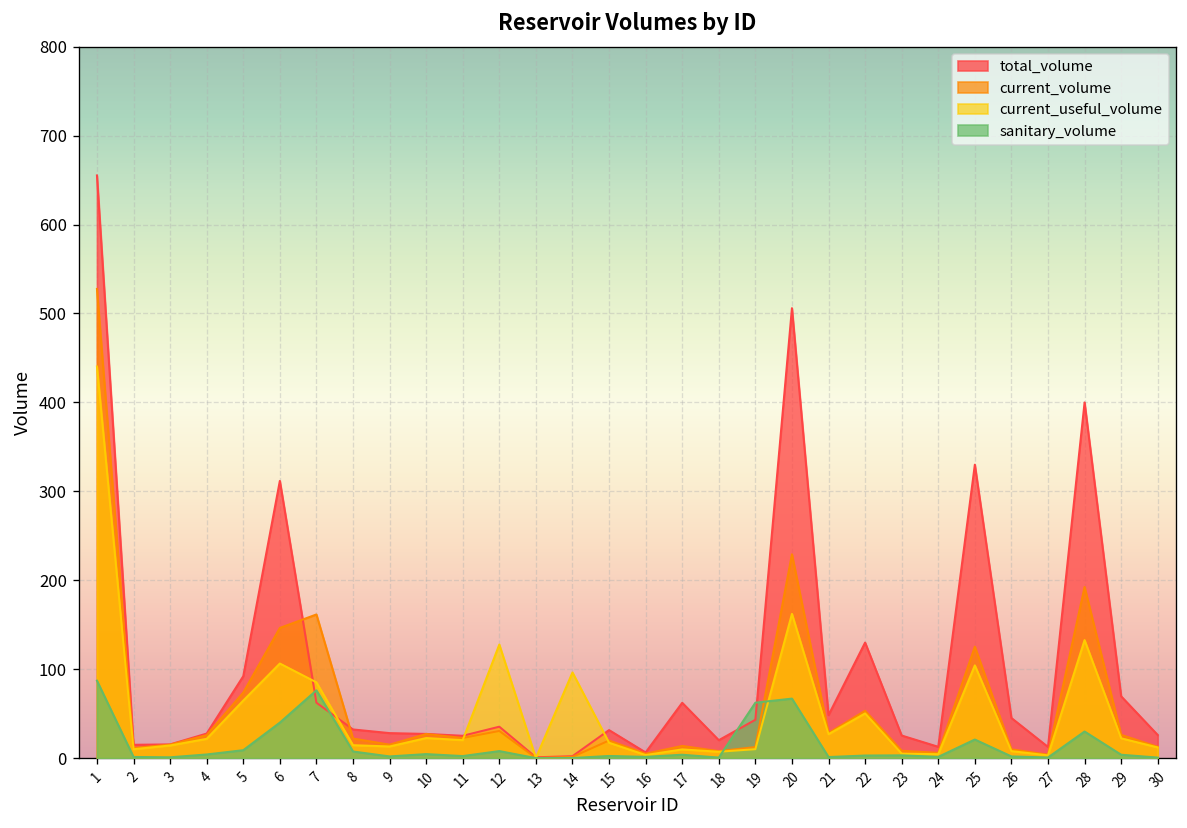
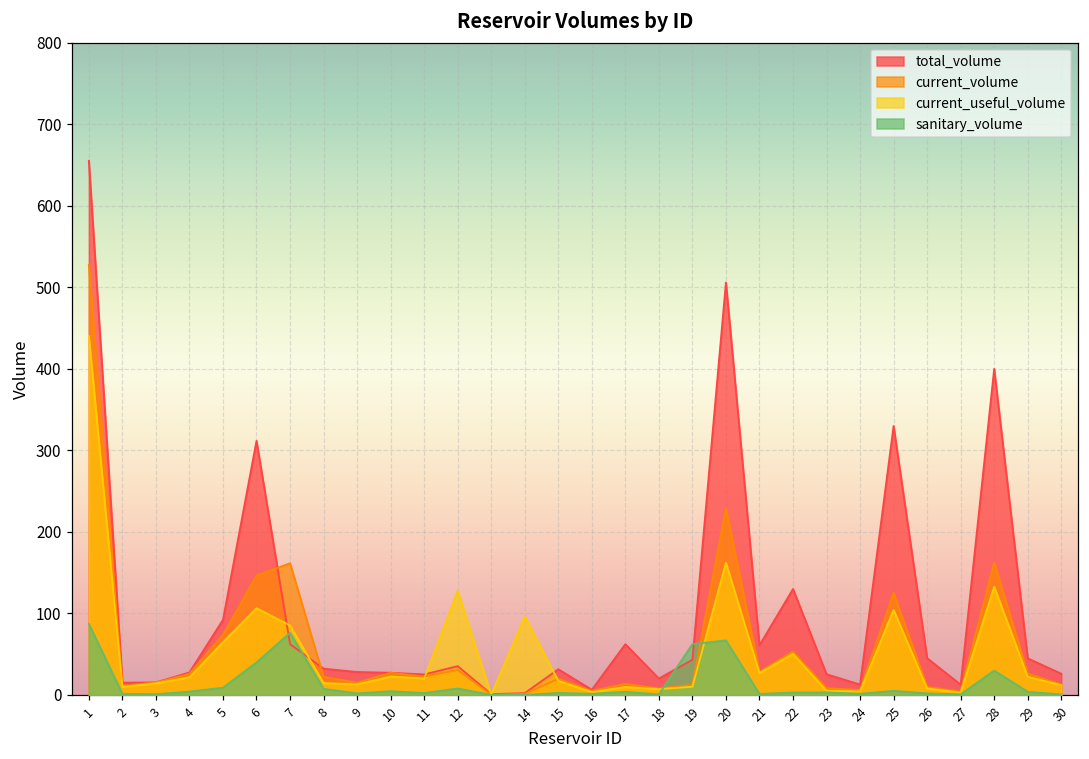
  {
    "total_volume": {
      "1": 660,
      "2": 20,
      "5": 90,
      "6": 310,
      "7": 60,
      "8": 30,
      "9": 30,
      "12": 40,
      "15": 30,
      "17": 60,
      "18": 20,
      "19": 40,
      "20": 510,
-     "21": 50,
+     "21": 60,
      "22": 130,
      "23": 30,
      "24": 10,
      "25": 330,
      "26": 50,
      "27": 10,
      "28": 400,
-     "29": 70,
+     "29": 50,
      "30": 30
    },
    "current_volume": {
      "1": 530,
      "5": 70,
      "6": 150,
      "7": 160,
      "8": 20,
      "12": 30,
      "17": 10,
      "20": 230,
      "25": 130,
-     "28": 190,
+     "28": 160,
      "29": 30
    },
    "current_useful_volume": {
      "1": 440,
      "4": 20,
      "5": 60,
      "6": 110,
      "7": 90,
      "8": 10,
      "10": 20,
      "12": 130,
      "14": 100,
      "17": 10,
      "20": 160,
      "25": 100,
      "28": 130,
      "29": 20
    },
    "sanitary_volume": {
      "1": 90,
      "2": 0,
      "3": 0,
      "4": 0,
      "5": 10,
      "6": 40,
      "7": 80,
      "8": 10,
      "9": 0,
      "10": 0,
      "11": 0,
      "12": 10,
      "15": 0,
      "17": 0,
      "18": 0,
      "19": 60,
      "20": 70,
      "21": 0,
      "22": 0,
-     "25": 20,
+     "25": 10,
      "26": 0,
      "28": 30,
      "29": 0,
      "30": 0
    }
  }
